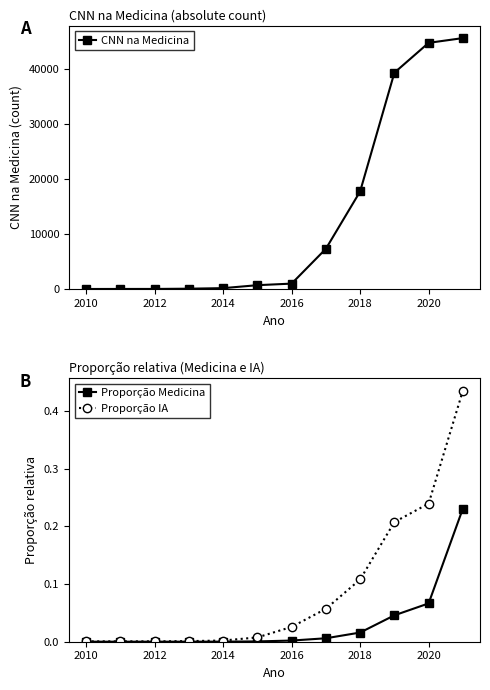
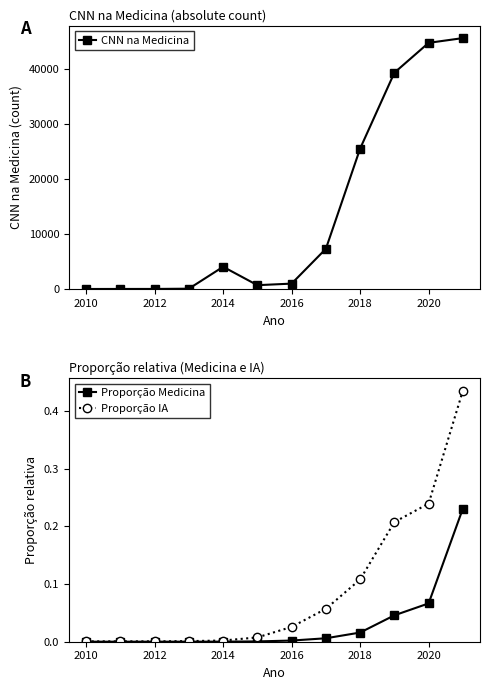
  {
    "CNN na Medicina (absolute count)": {
      "2010": 0,
      "2012": 0,
-     "2014": 0,
+     "2014": 4000,
      "2016": 1000,
-     "2018": 18000,
+     "2018": 26000,
      "2020": 45000
    }
  }
